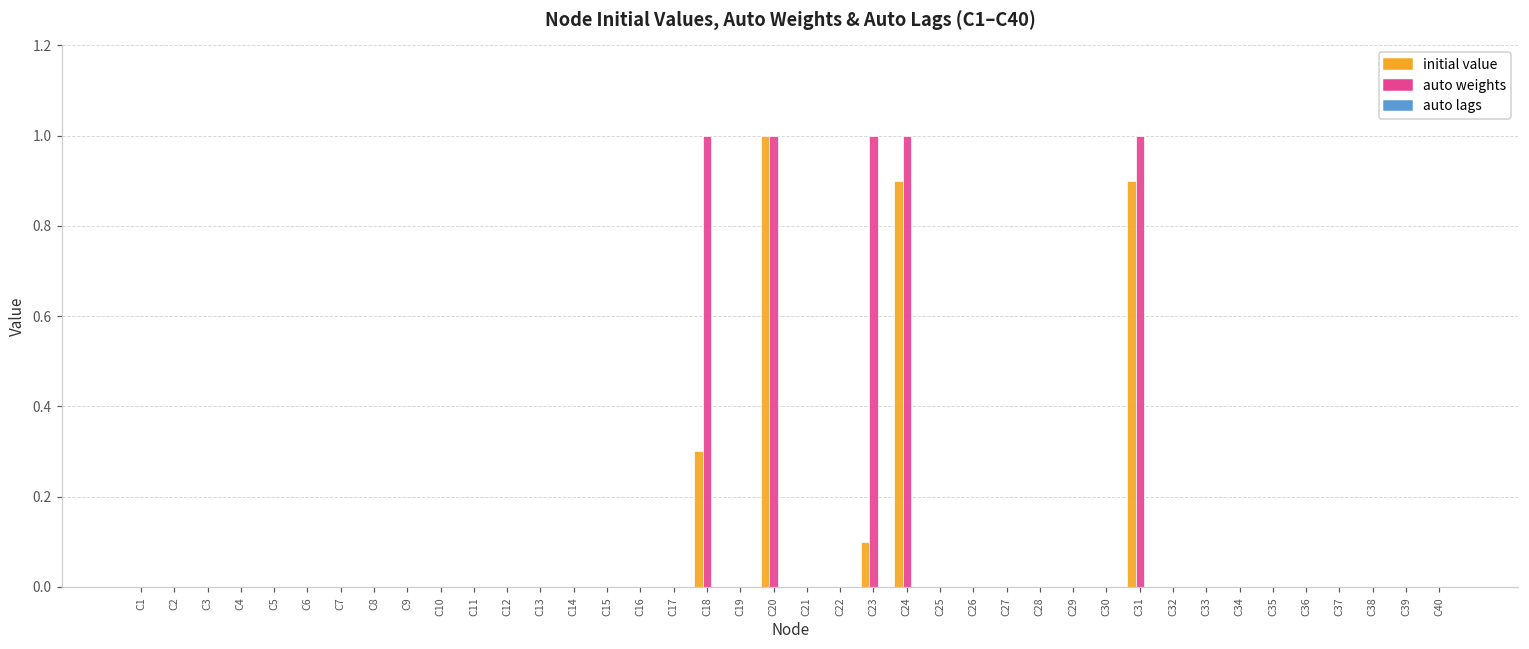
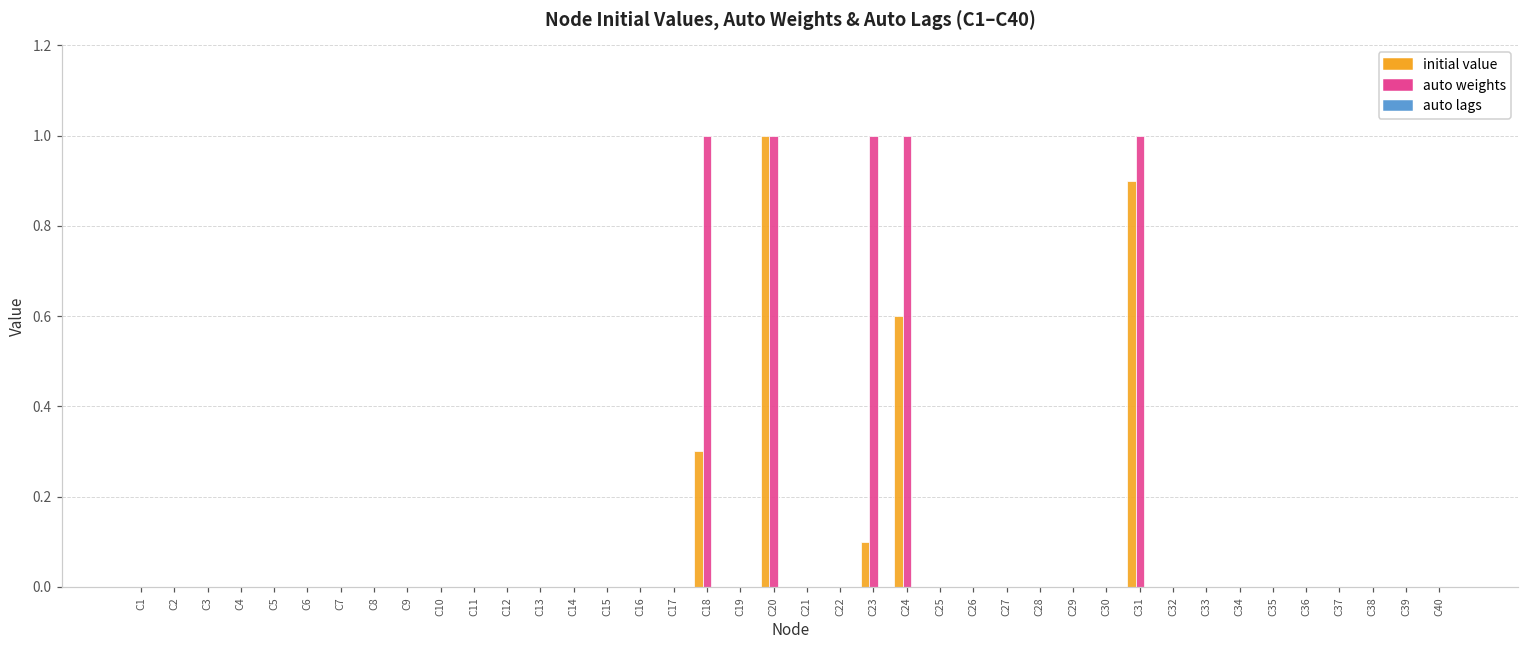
  {
    "initial value": {
      "C1": 0.0,
      "C2": 0.0,
      "C3": 0.0,
      "C4": 0.0,
      "C5": 0.0,
      "C6": 0.0,
      "C7": 0.0,
      "C8": 0.0,
      "C9": 0.0,
      "C10": 0.0,
      "C11": 0.0,
      "C12": 0.0,
      "C13": 0.0,
      "C14": 0.0,
      "C15": 0.0,
      "C16": 0.0,
      "C17": 0.0,
      "C18": 0.3,
      "C19": 0.0,
      "C20": 1.0,
      "C21": 0.0,
      "C22": 0.0,
      "C23": 0.1,
-     "C24": 0.9,
+     "C24": 0.6,
      "C25": 0.0,
      "C26": 0.0,
      "C27": 0.0,
      "C28": 0.0,
      "C29": 0.0,
      "C30": 0.0,
      "C31": 0.9,
      "C32": 0.0,
      "C33": 0.0,
      "C34": 0.0,
      "C35": 0.0,
      "C36": 0.0,
      "C37": 0.0,
      "C38": 0.0,
      "C39": 0.0,
      "C40": 0.0
    },
    "auto weights": {
      "C1": 0.0,
      "C2": 0.0,
      "C3": 0.0,
      "C4": 0.0,
      "C5": 0.0,
      "C6": 0.0,
      "C7": 0.0,
      "C8": 0.0,
      "C9": 0.0,
      "C10": 0.0,
      "C11": 0.0,
      "C12": 0.0,
      "C13": 0.0,
      "C14": 0.0,
      "C15": 0.0,
      "C16": 0.0,
      "C17": 0.0,
      "C18": 1.0,
      "C19": 0.0,
      "C20": 1.0,
      "C21": 0.0,
      "C22": 0.0,
      "C23": 1.0,
      "C24": 1.0,
      "C25": 0.0,
      "C26": 0.0,
      "C27": 0.0,
      "C28": 0.0,
      "C29": 0.0,
      "C30": 0.0,
      "C31": 1.0,
      "C32": 0.0,
      "C33": 0.0,
      "C34": 0.0,
      "C35": 0.0,
      "C36": 0.0,
      "C37": 0.0,
      "C38": 0.0,
      "C39": 0.0,
      "C40": 0.0
    },
    "auto lags": {
      "C1": 0.0,
      "C2": 0.0,
      "C3": 0.0,
      "C4": 0.0,
      "C5": 0.0,
      "C6": 0.0,
      "C7": 0.0,
      "C8": 0.0,
      "C9": 0.0,
      "C10": 0.0,
      "C11": 0.0,
      "C12": 0.0,
      "C13": 0.0,
      "C14": 0.0,
      "C15": 0.0,
      "C16": 0.0,
      "C17": 0.0,
      "C18": 0.0,
      "C19": 0.0,
      "C20": 0.0,
      "C21": 0.0,
      "C22": 0.0,
      "C23": 0.0,
      "C24": 0.0,
      "C25": 0.0,
      "C26": 0.0,
      "C27": 0.0,
      "C28": 0.0,
      "C29": 0.0,
      "C30": 0.0,
      "C31": 0.0,
      "C32": 0.0,
      "C33": 0.0,
      "C34": 0.0,
      "C35": 0.0,
      "C36": 0.0,
      "C37": 0.0,
      "C38": 0.0,
      "C39": 0.0,
      "C40": 0.0
    }
  }
